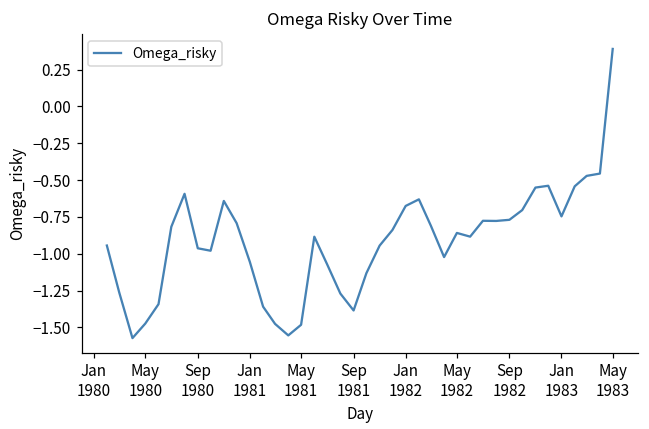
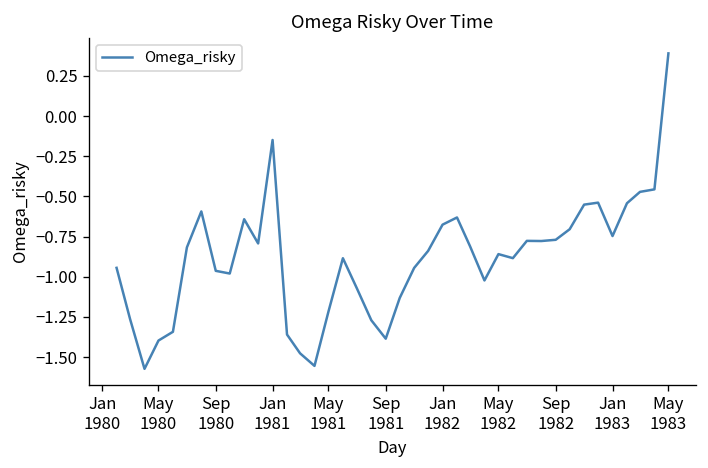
  {
-   "May 1980": -1.47,
+   "May 1980": -1.40,
    "Sep 1980": -0.96,
-   "Jan 1981": -1.06,
-   "May 1981": -1.48,
+   "Jan 1981": -0.15,
+   "May 1981": -1.22,
    "Sep 1981": -1.39,
    "Jan 1982": -0.68,
    "May 1982": -0.86,
    "Sep 1982": -0.77,
    "Jan 1983": -0.75,
    "May 1983": 0.39
  }
